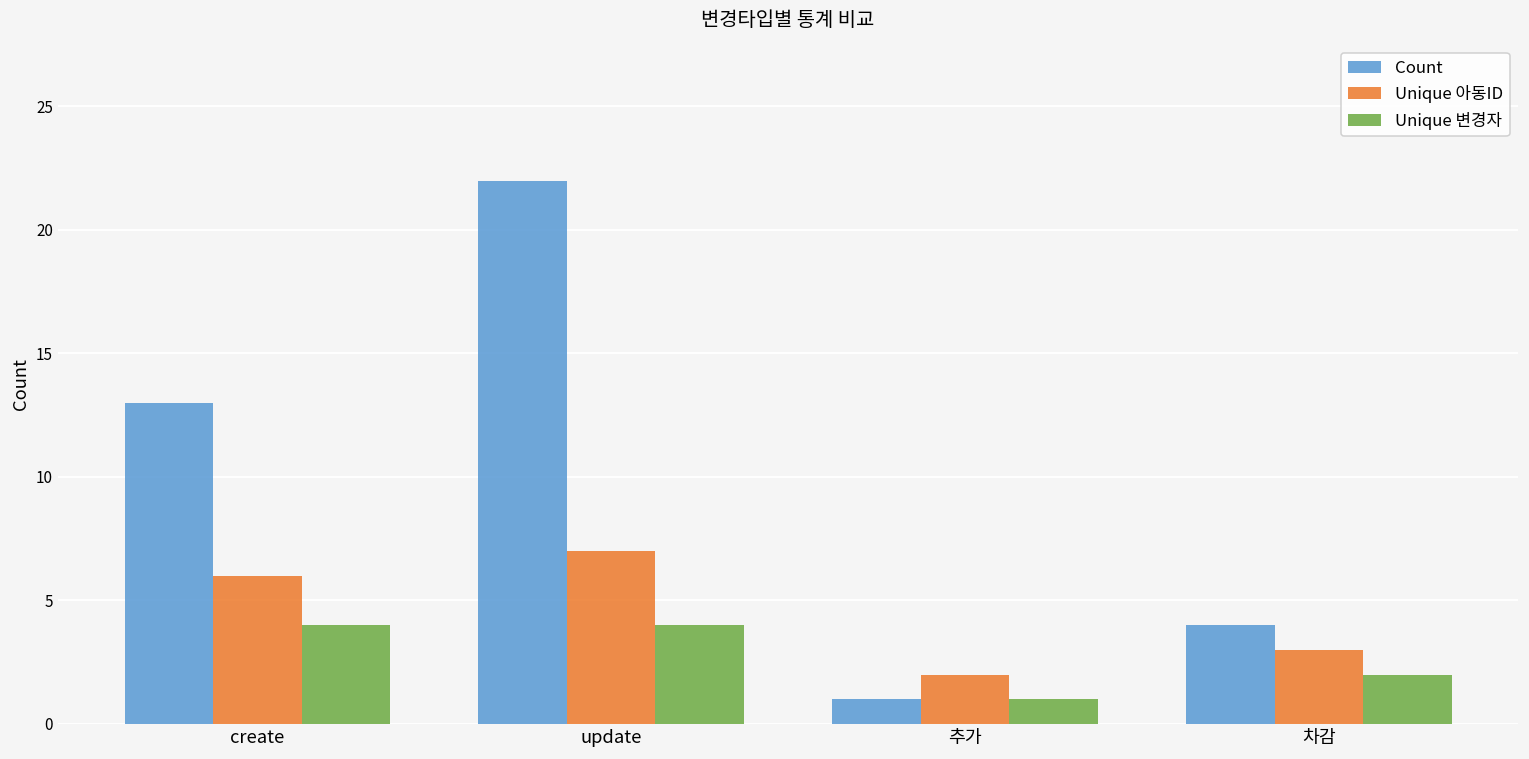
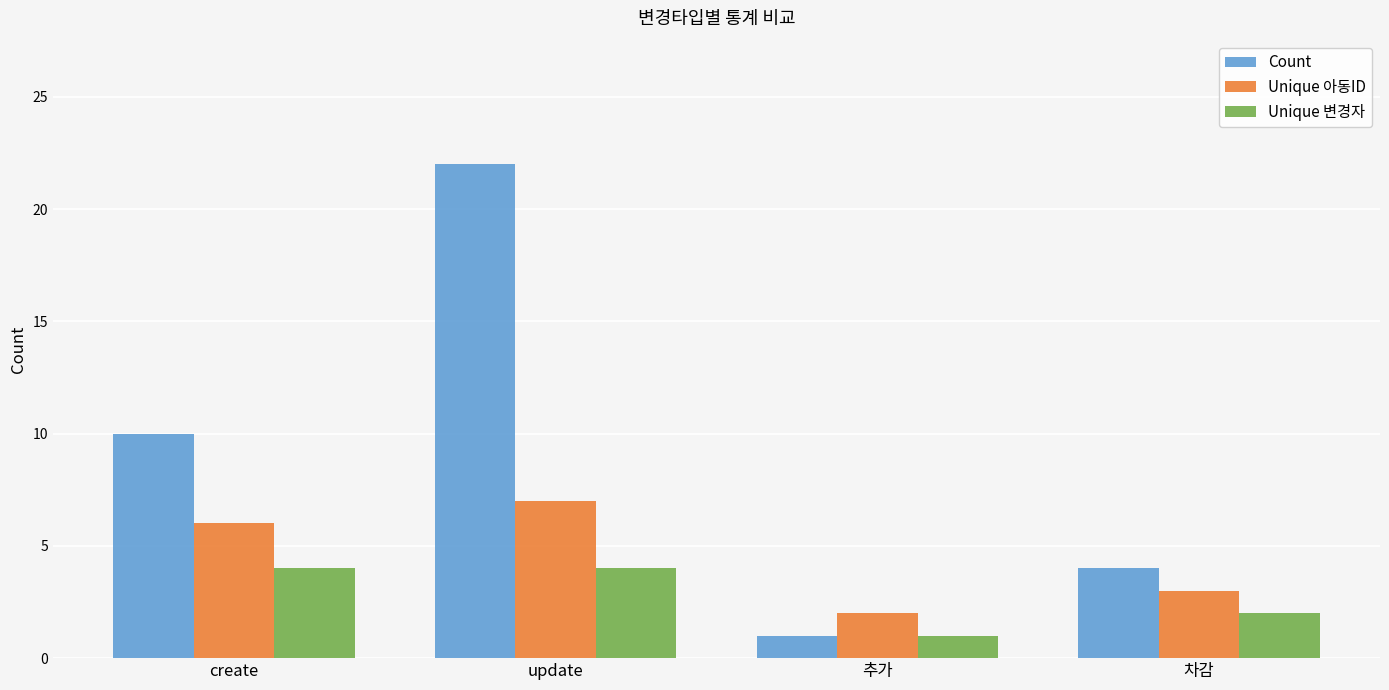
  {
    "Count": {
-     "create": 13,
+     "create": 10,
      "update": 22,
      "추가": 1,
      "차감": 4
    },
    "Unique 아동ID": {
      "create": 6,
      "update": 7,
      "추가": 2,
      "차감": 3
    },
    "Unique 변경자": {
      "create": 4,
      "update": 4,
      "추가": 1,
      "차감": 2
    }
  }
